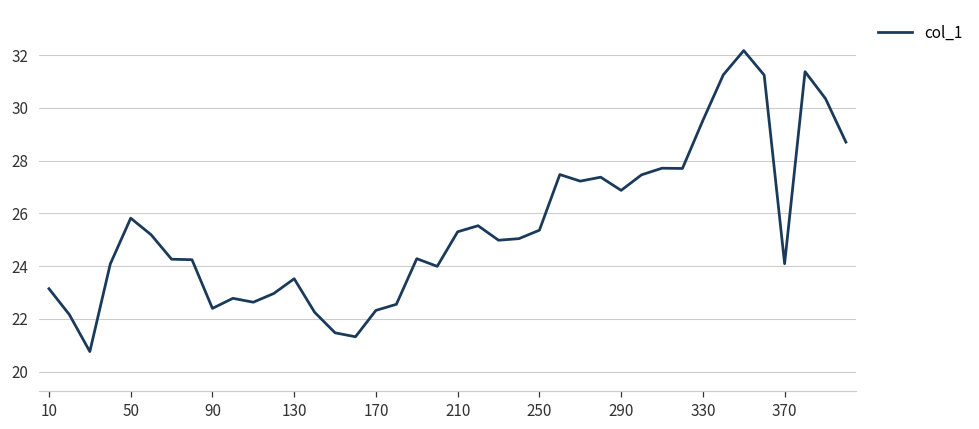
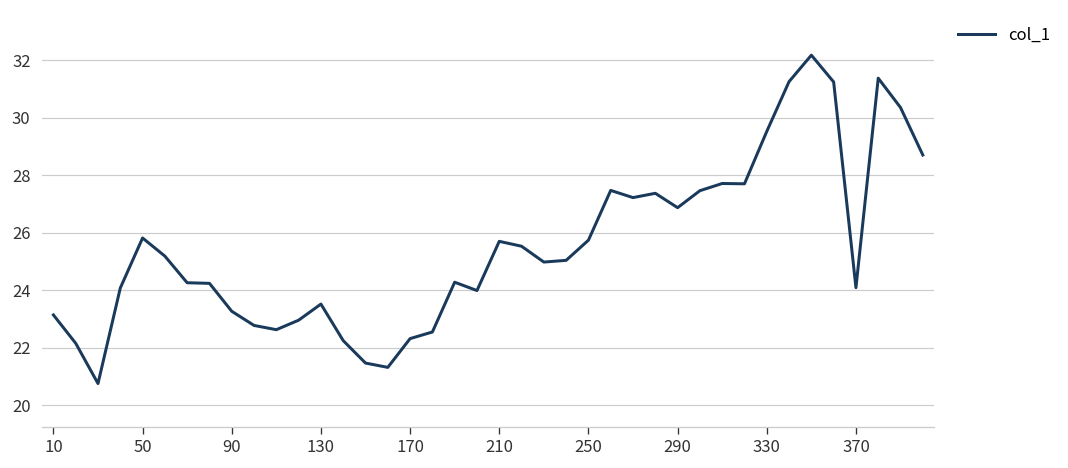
  {
    "10": 23.1,
    "50": 25.8,
-   "90": 22.4,
+   "90": 23.3,
    "130": 23.5,
    "170": 22.3,
-   "210": 25.3,
-   "250": 25.4,
+   "210": 25.7,
+   "250": 25.7,
    "290": 26.9,
    "330": 29.5,
    "370": 24.1
  }
